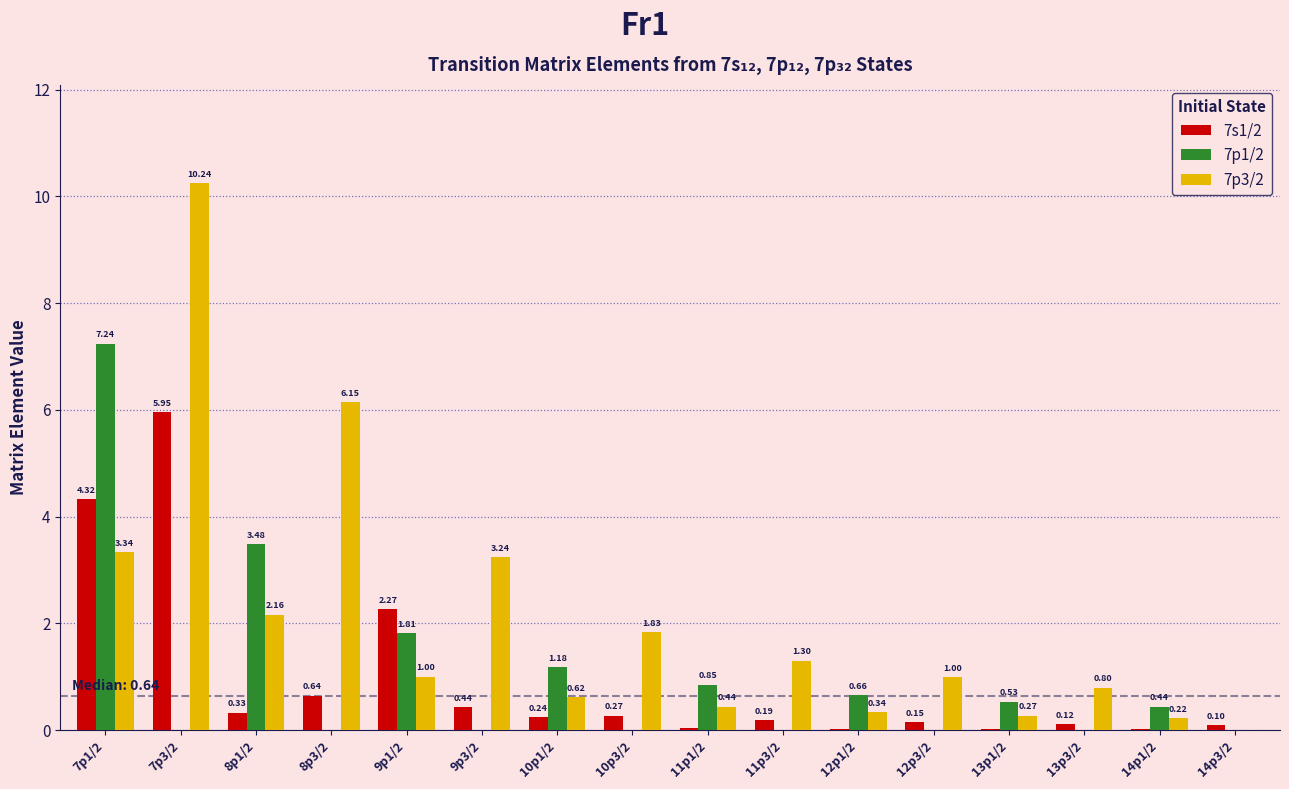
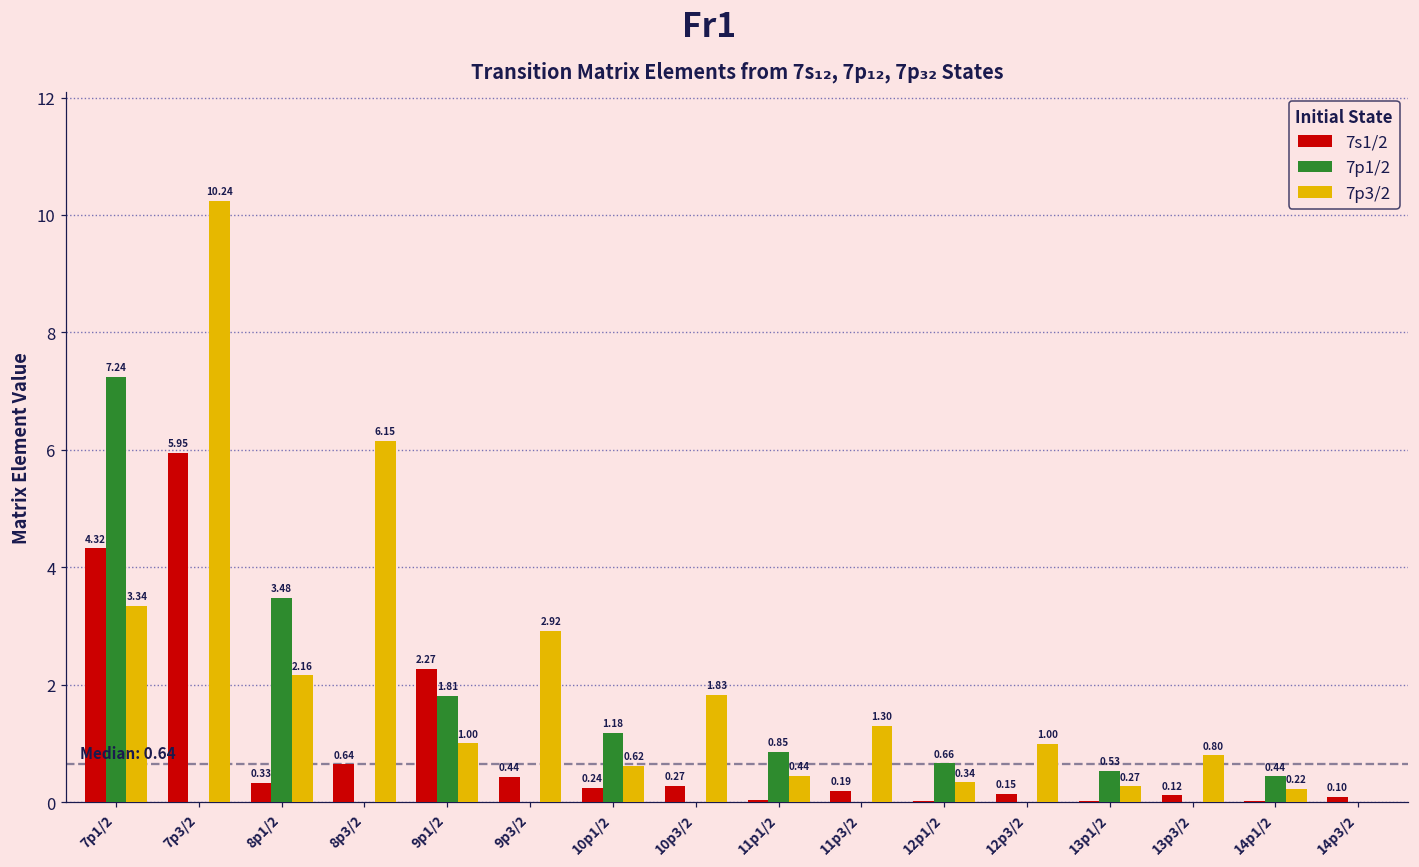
  {
    "7s1/2": {
      "7p1/2": 4.32,
      "7p3/2": 5.95,
      "8p1/2": 0.33,
      "8p3/2": 0.64,
      "9p1/2": 2.27,
      "9p3/2": 0.44,
      "10p1/2": 0.24,
      "10p3/2": 0.27,
      "11p3/2": 0.19,
      "12p3/2": 0.15,
      "13p3/2": 0.12,
      "14p3/2": 0.10
    },
    "7p1/2": {
      "7p1/2": 7.24,
      "8p1/2": 3.48,
      "9p1/2": 1.81,
      "10p1/2": 1.18,
      "11p1/2": 0.85,
      "12p1/2": 0.66,
      "13p1/2": 0.53,
      "14p1/2": 0.44
    },
    "7p3/2": {
      "7p1/2": 3.34,
      "7p3/2": 10.24,
      "8p1/2": 2.16,
      "8p3/2": 6.15,
      "9p1/2": 1.00,
-     "9p3/2": 3.24,
+     "9p3/2": 2.92,
      "10p1/2": 0.62,
      "10p3/2": 1.83,
      "11p1/2": 0.44,
      "11p3/2": 1.30,
      "12p1/2": 0.34,
      "12p3/2": 1.00,
      "13p1/2": 0.27,
      "13p3/2": 0.80,
      "14p1/2": 0.22
    }
  }
